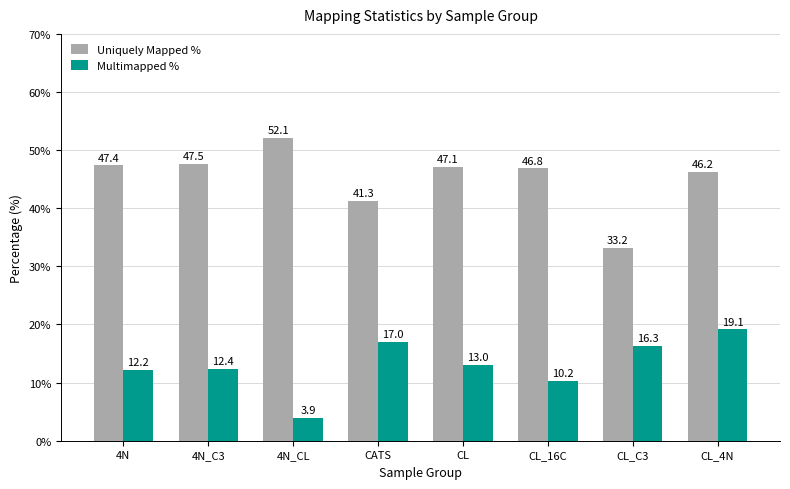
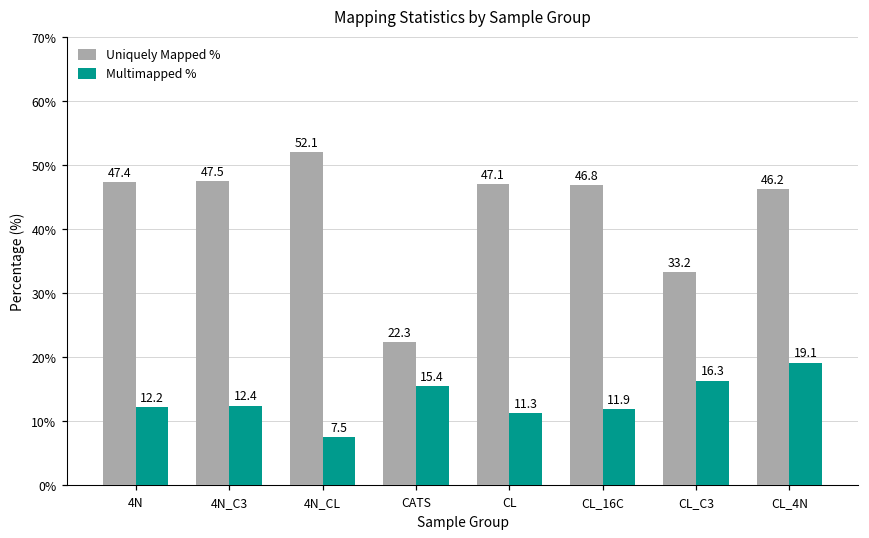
  {
    "Uniquely Mapped %": {
      "4N": 47.4,
      "4N_C3": 47.5,
      "4N_CL": 52.1,
-     "CATS": 41.3,
+     "CATS": 22.3,
      "CL": 47.1,
      "CL_16C": 46.8,
      "CL_C3": 33.2,
      "CL_4N": 46.2
    },
    "Multimapped %": {
      "4N": 12.2,
      "4N_C3": 12.4,
-     "4N_CL": 3.9,
-     "CATS": 17.0,
-     "CL": 13.0,
-     "CL_16C": 10.2,
+     "4N_CL": 7.5,
+     "CATS": 15.4,
+     "CL": 11.3,
+     "CL_16C": 11.9,
      "CL_C3": 16.3,
      "CL_4N": 19.1
    }
  }
